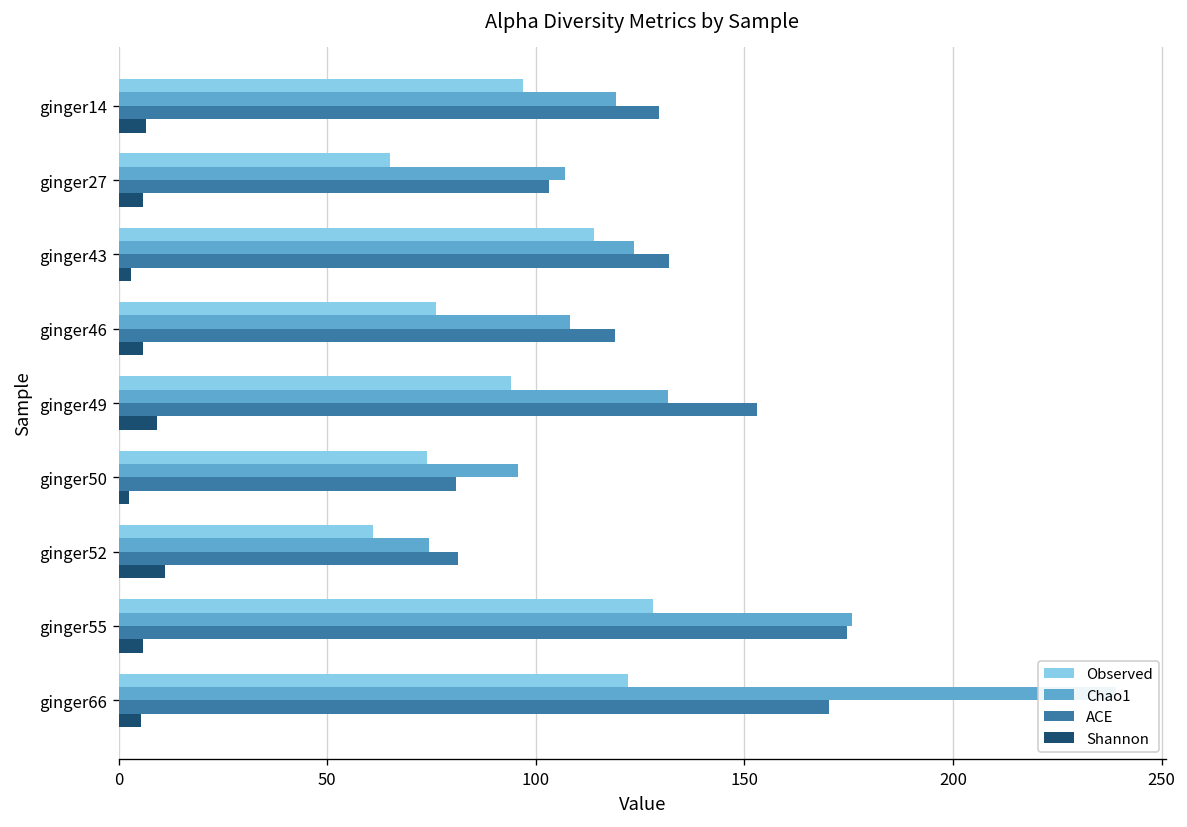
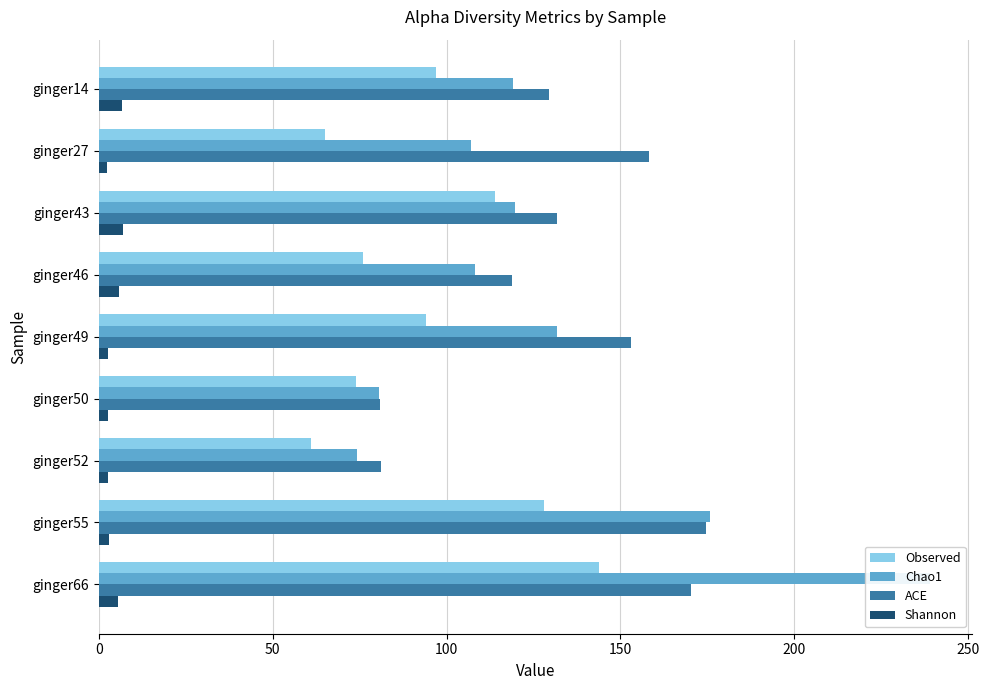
  {
    "Observed": {
      "ginger14": 97,
      "ginger27": 65,
      "ginger43": 114,
      "ginger46": 76,
      "ginger49": 94,
      "ginger50": 74,
      "ginger52": 61,
      "ginger55": 128,
-     "ginger66": 122
+     "ginger66": 144
    },
    "Chao1": {
      "ginger14": 119,
      "ginger27": 107,
-     "ginger43": 124,
+     "ginger43": 120,
      "ginger46": 108,
      "ginger49": 132,
-     "ginger50": 96,
+     "ginger50": 81,
      "ginger52": 74,
      "ginger55": 176
    },
    "ACE": {
      "ginger14": 129,
-     "ginger27": 103,
+     "ginger27": 158,
      "ginger43": 132,
      "ginger46": 119,
      "ginger49": 153,
      "ginger50": 81,
      "ginger52": 81,
      "ginger55": 175,
      "ginger66": 170
    },
    "Shannon": {
      "ginger14": 7,
-     "ginger27": 6,
-     "ginger43": 3,
+     "ginger27": 2,
+     "ginger43": 7,
      "ginger46": 6,
-     "ginger49": 9,
+     "ginger49": 3,
      "ginger50": 3,
-     "ginger52": 11,
-     "ginger55": 6,
+     "ginger52": 3,
+     "ginger55": 3,
      "ginger66": 5
    }
  }
